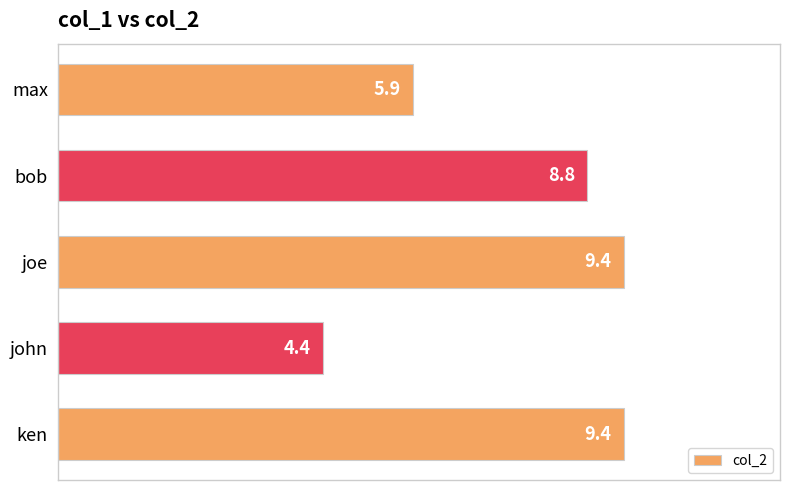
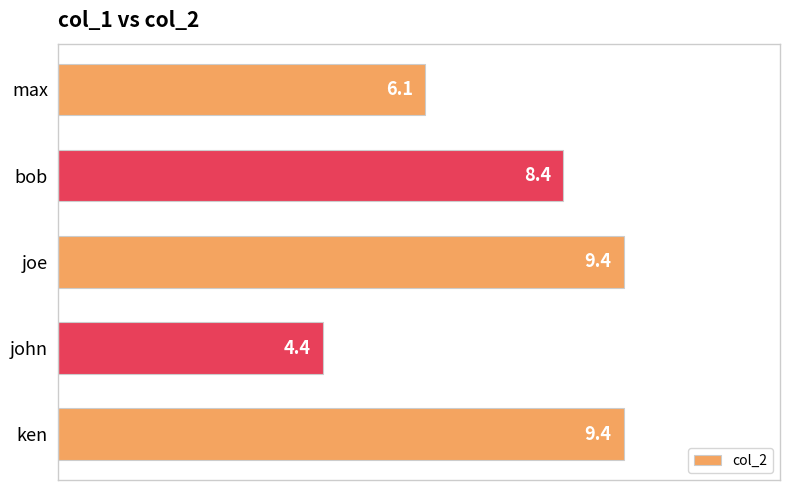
  {
-   "max": 5.9,
-   "bob": 8.8,
+   "max": 6.1,
+   "bob": 8.4,
    "joe": 9.4,
    "john": 4.4,
    "ken": 9.4
  }
